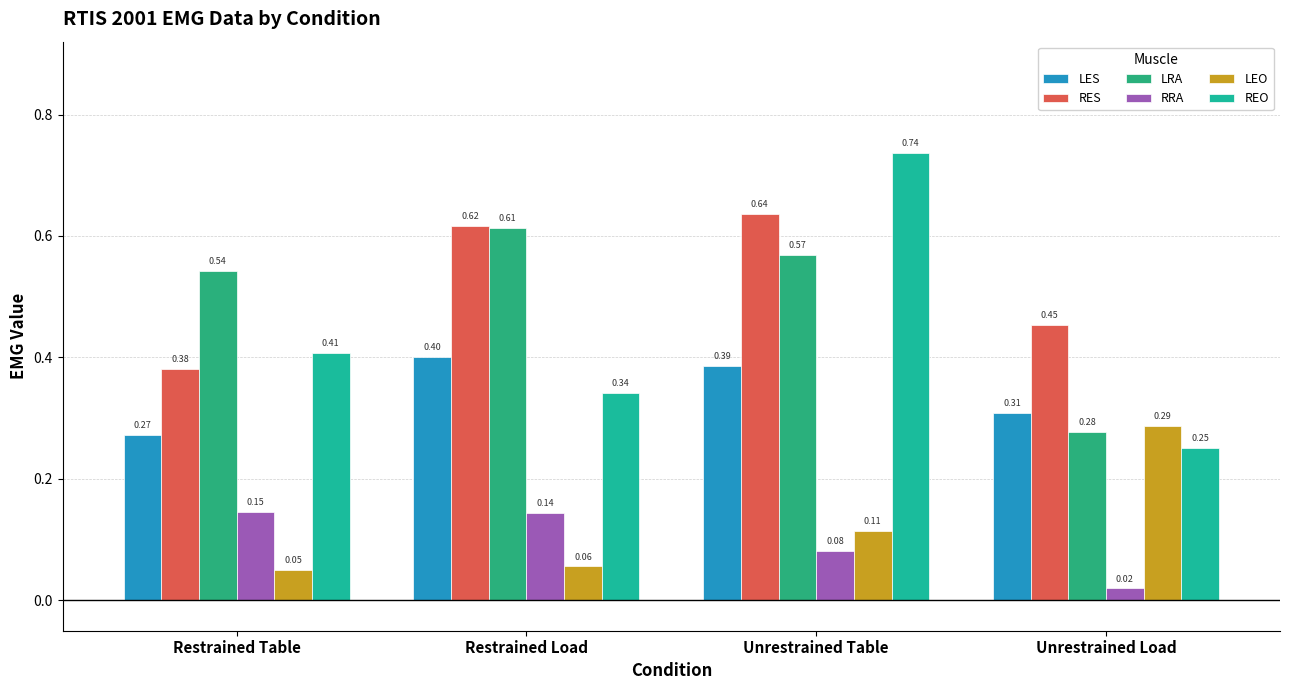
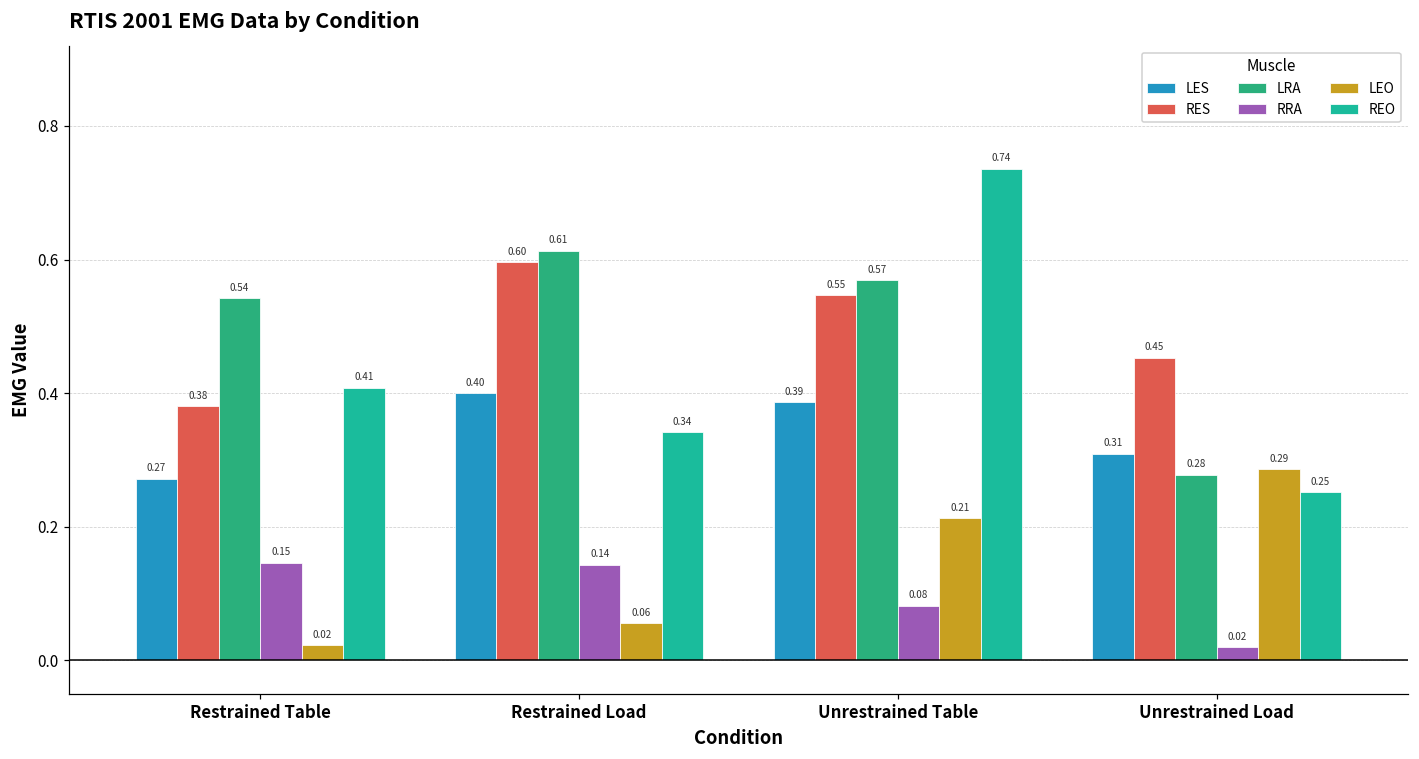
  {
    "RES": {
      "Restrained Table": 0.38,
-     "Restrained Load": 0.62,
-     "Unrestrained Table": 0.64,
+     "Restrained Load": 0.60,
+     "Unrestrained Table": 0.55,
      "Unrestrained Load": 0.45
    },
    "RRA": {
      "Restrained Table": 0.15,
      "Restrained Load": 0.14,
      "Unrestrained Table": 0.08,
      "Unrestrained Load": 0.02
    },
    "LEO": {
-     "Restrained Table": 0.05,
+     "Restrained Table": 0.02,
      "Restrained Load": 0.06,
-     "Unrestrained Table": 0.11,
+     "Unrestrained Table": 0.21,
      "Unrestrained Load": 0.29
    }
  }
